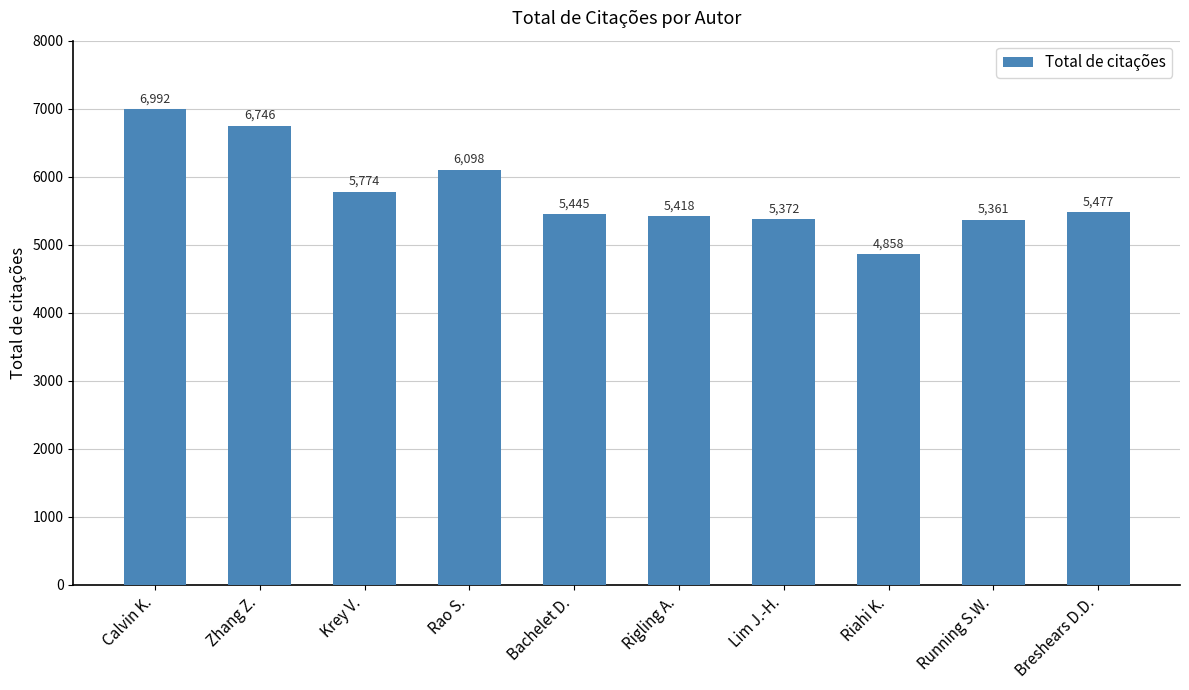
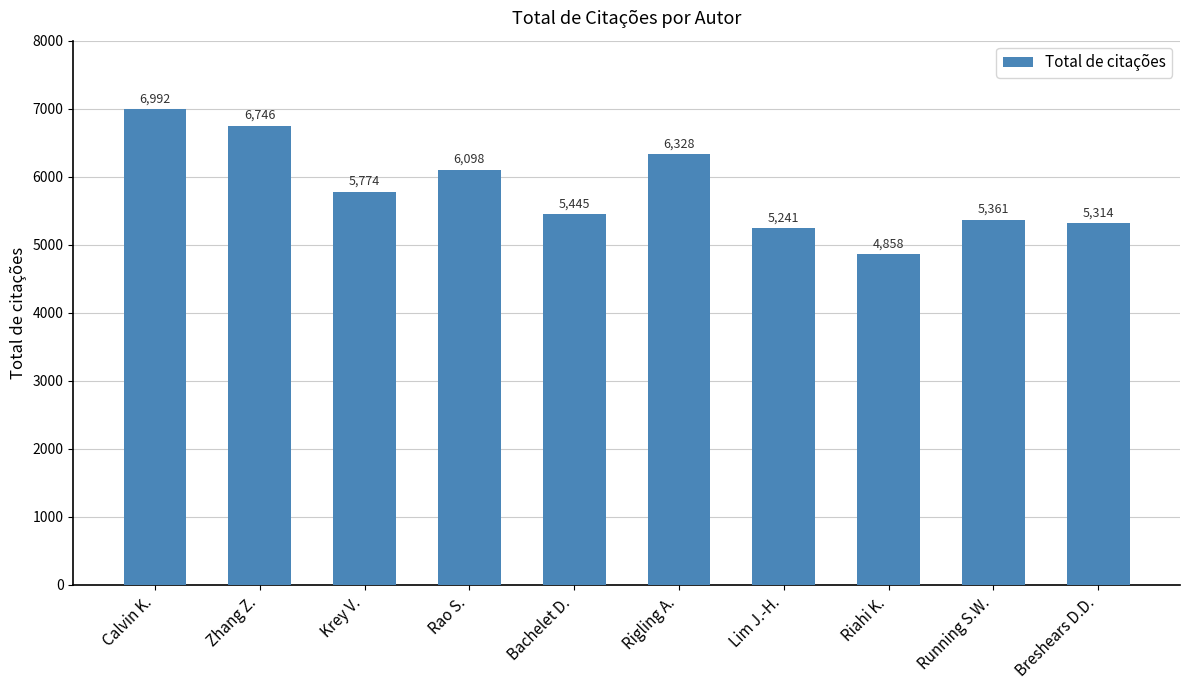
  {
    "Calvin K.": "6,992",
    "Zhang Z.": "6,746",
    "Krey V.": "5,774",
    "Rao S.": "6,098",
    "Bachelet D.": "5,445",
-   "Rigling A.": "5,418",
-   "Lim J.-H.": "5,372",
+   "Rigling A.": "6,328",
+   "Lim J.-H.": "5,241",
    "Riahi K.": "4,858",
    "Running S.W.": "5,361",
-   "Breshears D.D.": "5,477"
+   "Breshears D.D.": "5,314"
  }
